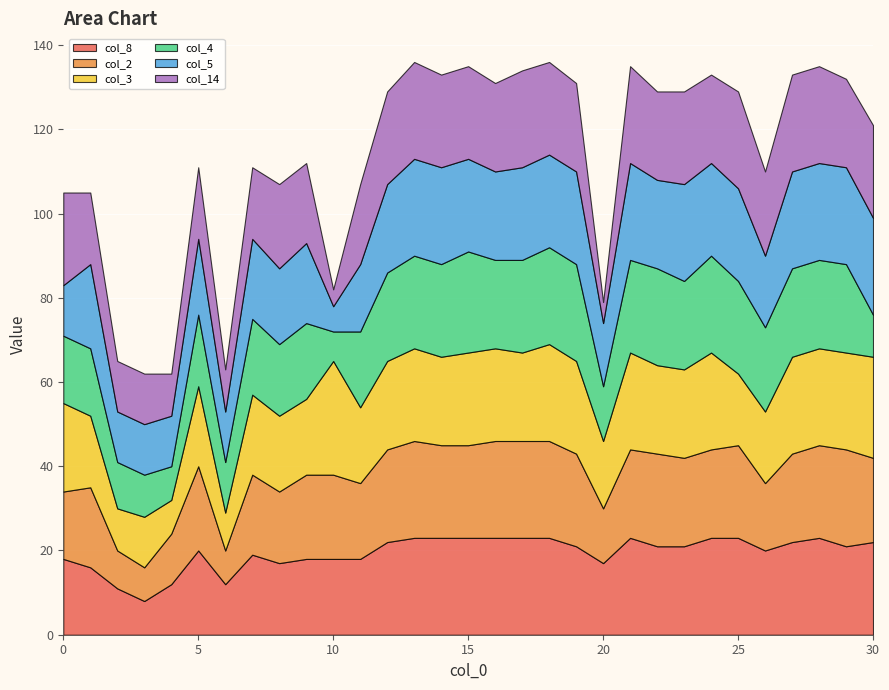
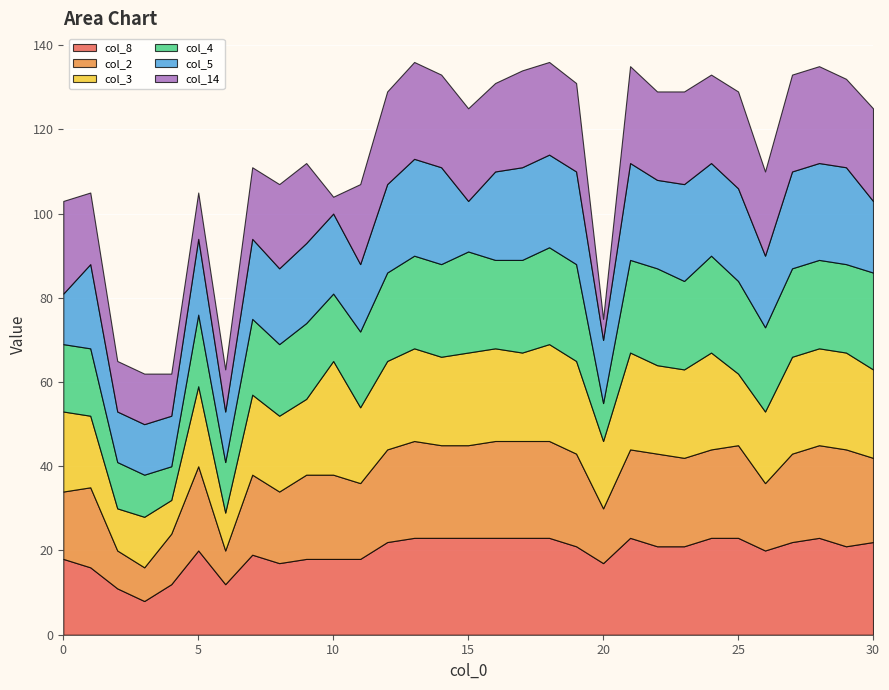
  {
    "col_3": {
-     "0": 21,
+     "0": 19,
      "5": 19,
      "10": 27,
      "15": 22,
      "20": 16,
      "25": 17,
-     "30": 24
+     "30": 21
    },
    "col_4": {
      "0": 16,
      "5": 17,
-     "10": 7,
+     "10": 16,
      "15": 24,
-     "20": 13,
+     "20": 9,
      "25": 22,
-     "30": 10
+     "30": 23
    },
    "col_5": {
      "0": 12,
      "5": 18,
-     "10": 6,
-     "15": 22,
+     "10": 19,
+     "15": 12,
      "20": 15,
      "25": 22,
-     "30": 23
+     "30": 17
    },
    "col_14": {
      "0": 22,
-     "5": 17,
+     "5": 11,
      "10": 4,
      "15": 22,
      "20": 5,
      "25": 23,
      "30": 22
    }
  }
